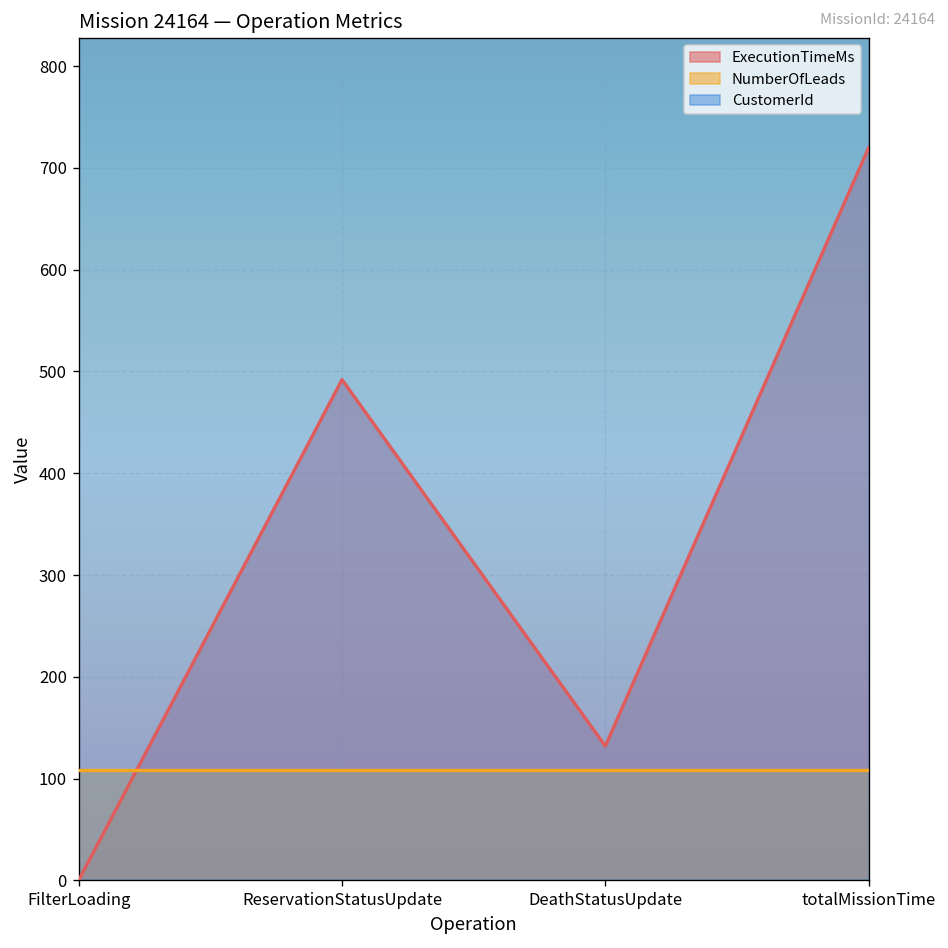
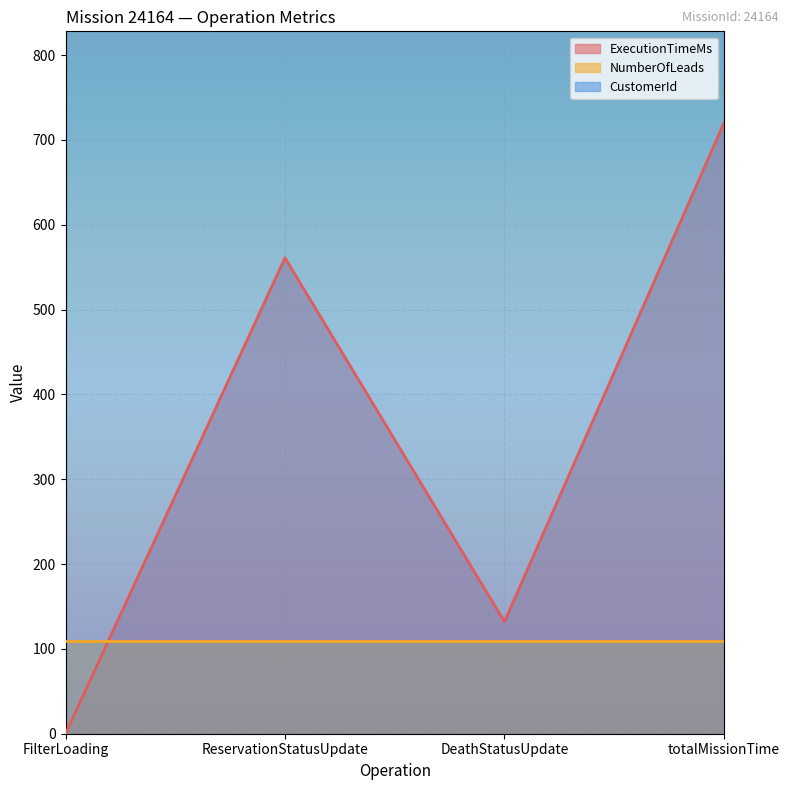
  {
    "ExecutionTimeMs": {
      "FilterLoading": 0,
-     "ReservationStatusUpdate": 490,
+     "ReservationStatusUpdate": 560,
      "DeathStatusUpdate": 130,
      "totalMissionTime": 720
    },
    "NumberOfLeads": {
      "FilterLoading": 110,
      "ReservationStatusUpdate": 110,
      "DeathStatusUpdate": 110,
      "totalMissionTime": 110
    }
  }
